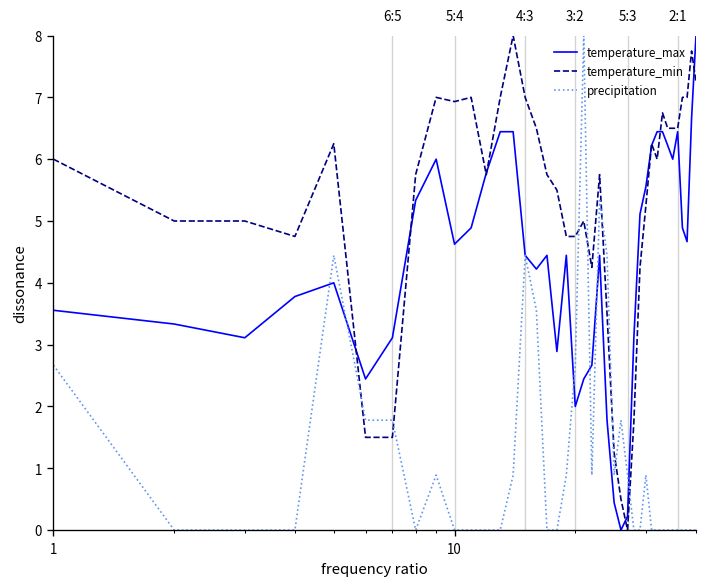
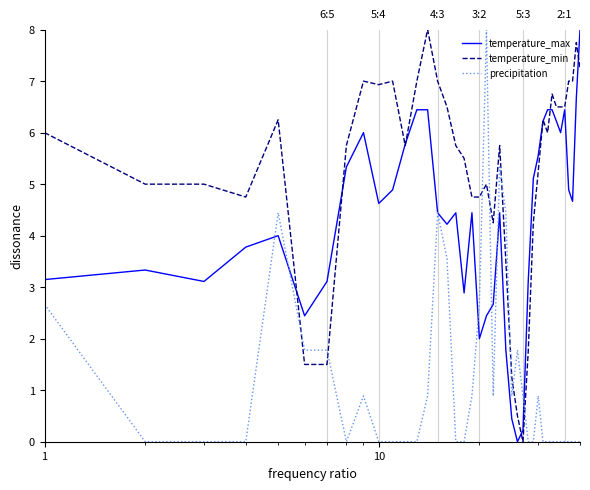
  {
    "temperature_max": {
-     "1": 3.6,
+     "1": 3.1,
      "10": 4.6
    },
    "temperature_min": {
      "1": 6.0,
      "10": 6.9
    },
    "precipitation": {
      "1": 2.7,
      "10": 0.0
    }
  }
